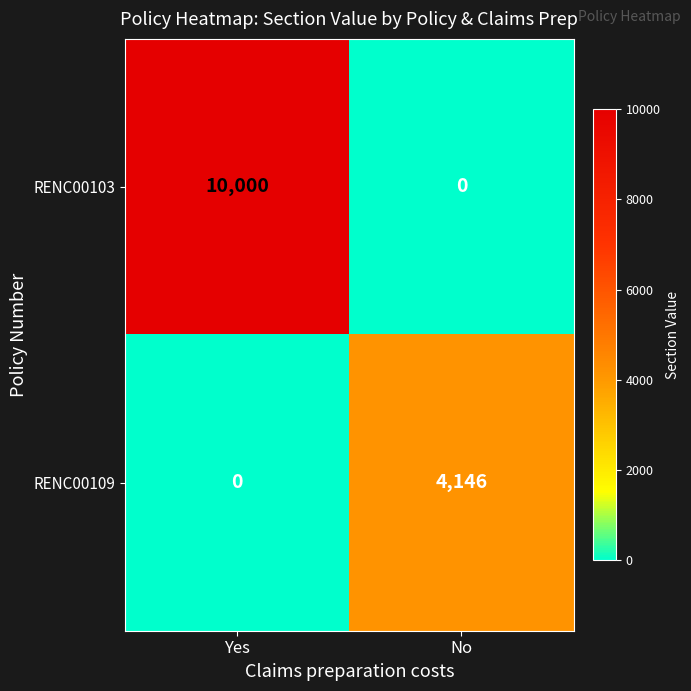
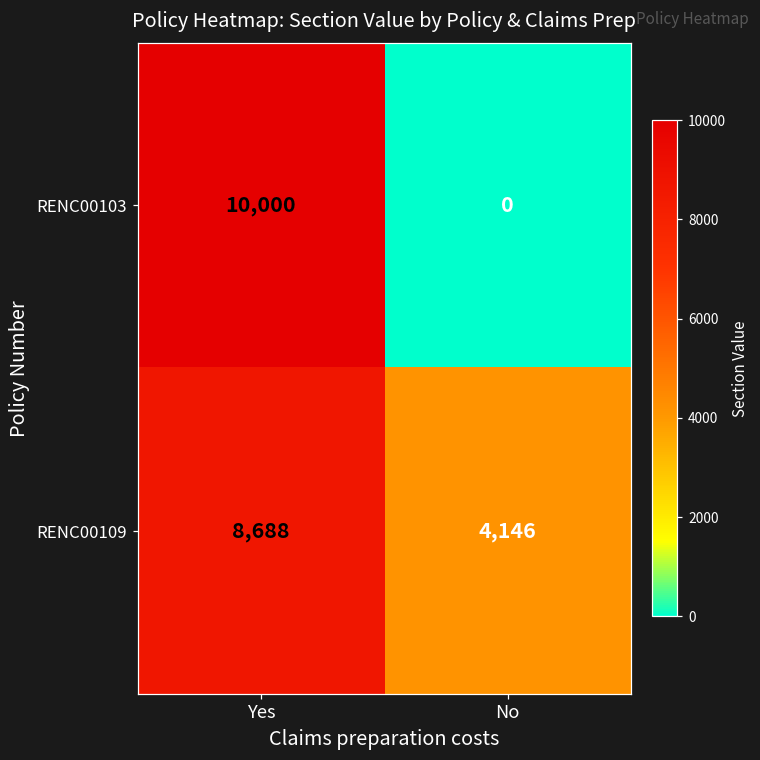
  {
    "RENC00103": {
      "Yes": "10,000",
      "No": "0"
    },
    "RENC00109": {
-     "Yes": "0",
+     "Yes": "8,688",
      "No": "4,146"
    }
  }
